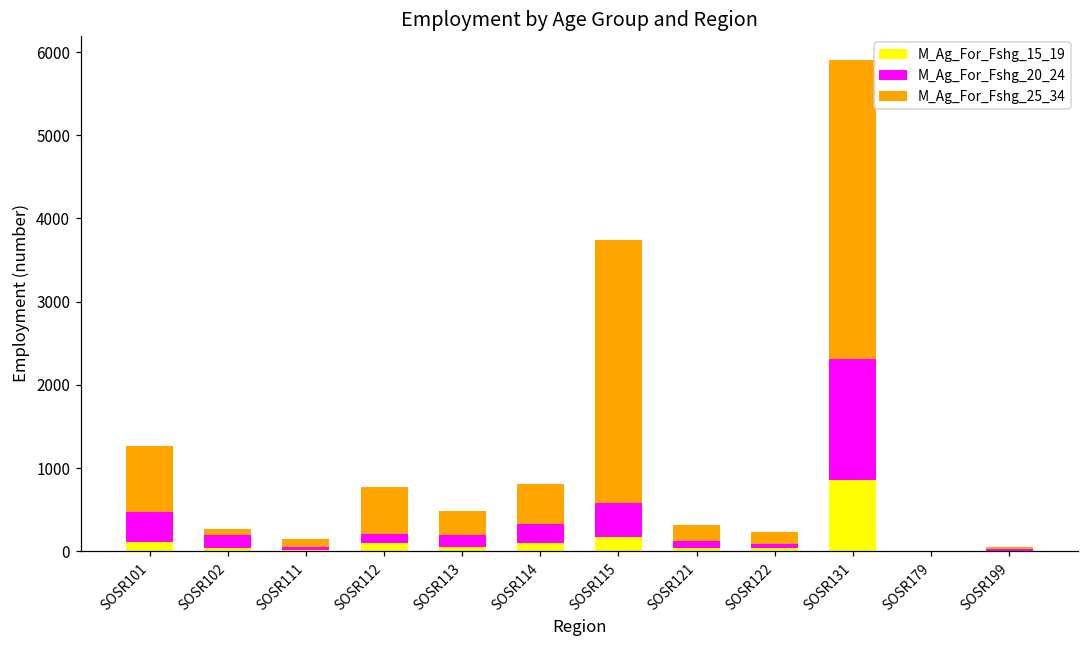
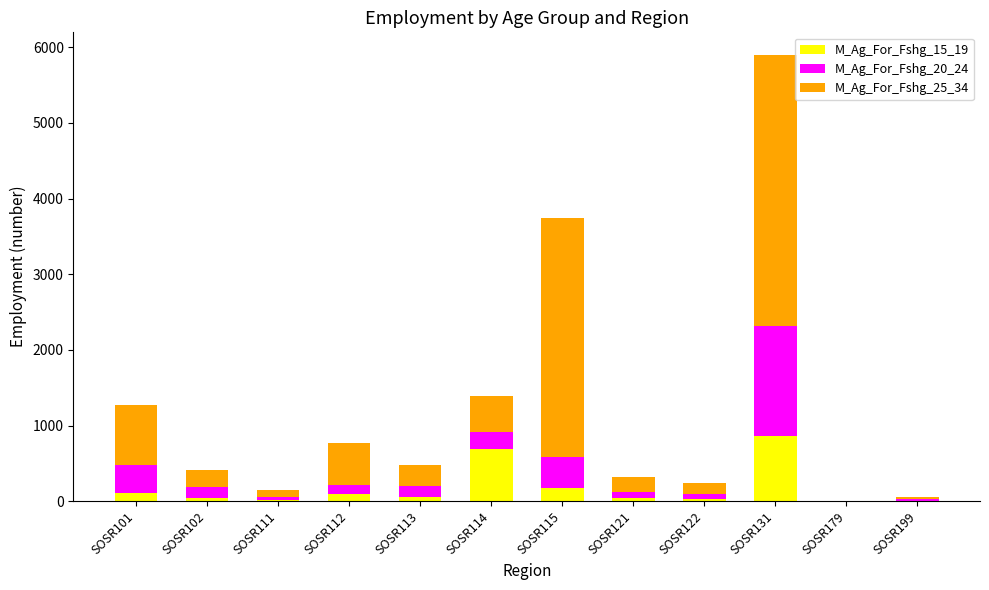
  {
    "M_Ag_For_Fshg_15_19": {
      "SOSR101": 100,
      "SOSR102": 0,
      "SOSR112": 100,
      "SOSR113": 100,
-     "SOSR114": 100,
+     "SOSR114": 700,
      "SOSR115": 200,
      "SOSR121": 0,
      "SOSR122": 0,
      "SOSR131": 900,
      "SOSR179": 0
    },
    "M_Ag_For_Fshg_20_24": {
      "SOSR101": 400,
      "SOSR102": 100,
      "SOSR111": 0,
      "SOSR112": 100,
      "SOSR113": 100,
      "SOSR114": 200,
      "SOSR115": 400,
      "SOSR121": 100,
      "SOSR122": 100,
      "SOSR131": 1500,
      "SOSR179": 0
    },
    "M_Ag_For_Fshg_25_34": {
      "SOSR101": 800,
-     "SOSR102": 100,
+     "SOSR102": 200,
      "SOSR111": 100,
      "SOSR112": 600,
      "SOSR113": 300,
      "SOSR114": 500,
      "SOSR115": 3200,
      "SOSR121": 200,
      "SOSR122": 100,
      "SOSR131": 3600,
      "SOSR179": 0
    }
  }
